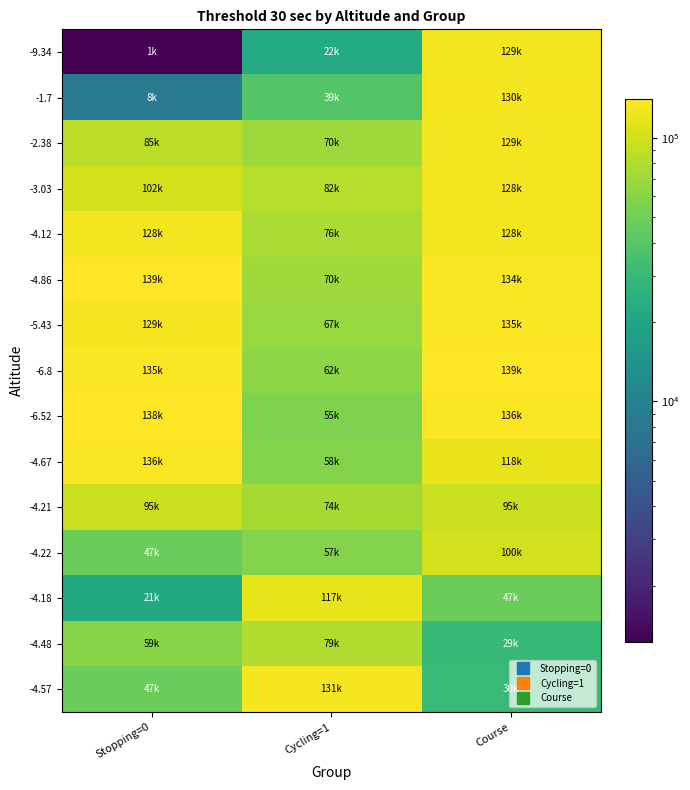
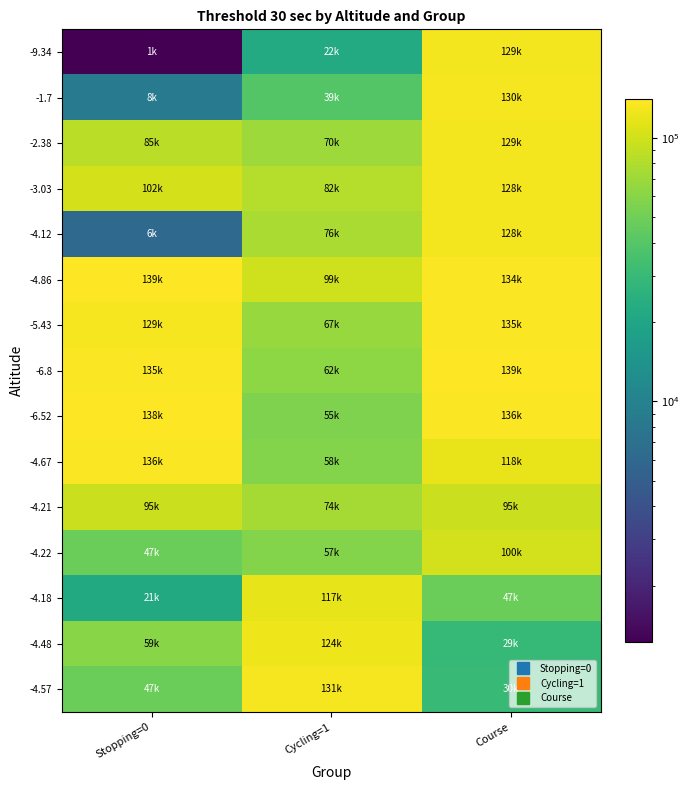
  {
    "-9.34": {
      "Stopping=0": "1k",
      "Cycling=1": "22k",
      "Course": "129k"
    },
    "-1.7": {
      "Stopping=0": "8k",
      "Cycling=1": "39k",
      "Course": "130k"
    },
    "-2.38": {
      "Stopping=0": "85k",
      "Cycling=1": "70k",
      "Course": "129k"
    },
    "-3.03": {
      "Stopping=0": "102k",
      "Cycling=1": "82k",
      "Course": "128k"
    },
    "-4.12": {
-     "Stopping=0": "128k",
+     "Stopping=0": "6k",
      "Cycling=1": "76k",
      "Course": "128k"
    },
    "-4.86": {
      "Stopping=0": "139k",
-     "Cycling=1": "70k",
+     "Cycling=1": "99k",
      "Course": "134k"
    },
    "-5.43": {
      "Stopping=0": "129k",
      "Cycling=1": "67k",
      "Course": "135k"
    },
    "-6.8": {
      "Stopping=0": "135k",
      "Cycling=1": "62k",
      "Course": "139k"
    },
    "-6.52": {
      "Stopping=0": "138k",
      "Cycling=1": "55k",
      "Course": "136k"
    },
    "-4.67": {
      "Stopping=0": "136k",
      "Cycling=1": "58k",
      "Course": "118k"
    },
    "-4.21": {
      "Stopping=0": "95k",
      "Cycling=1": "74k",
      "Course": "95k"
    },
    "-4.22": {
      "Stopping=0": "47k",
      "Cycling=1": "57k",
      "Course": "100k"
    },
    "-4.18": {
      "Stopping=0": "21k",
      "Cycling=1": "117k",
      "Course": "47k"
    },
    "-4.48": {
      "Stopping=0": "59k",
-     "Cycling=1": "79k",
+     "Cycling=1": "124k",
      "Course": "29k"
    },
    "-4.57": {
      "Stopping=0": "47k",
      "Cycling=1": "131k"
    }
  }
